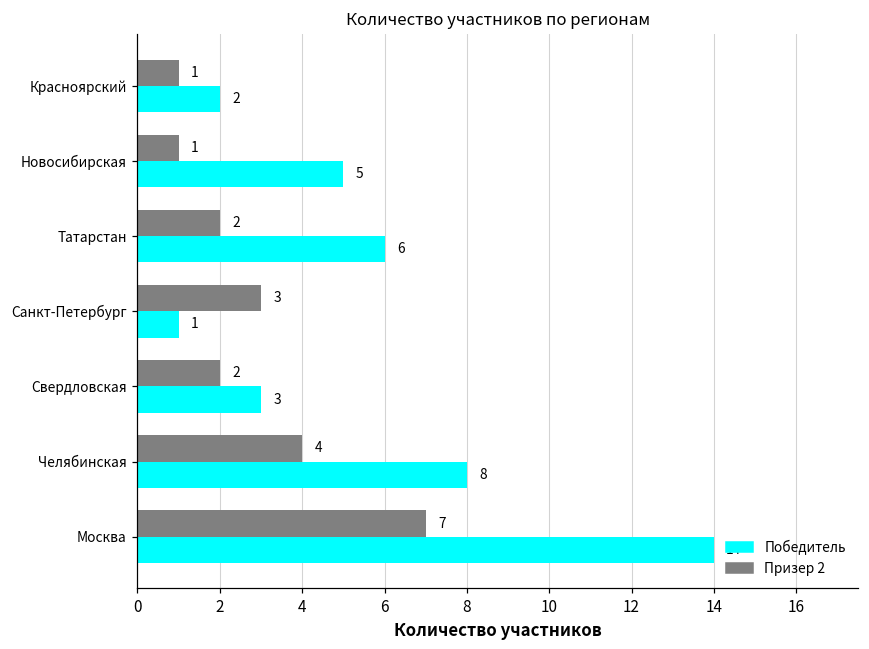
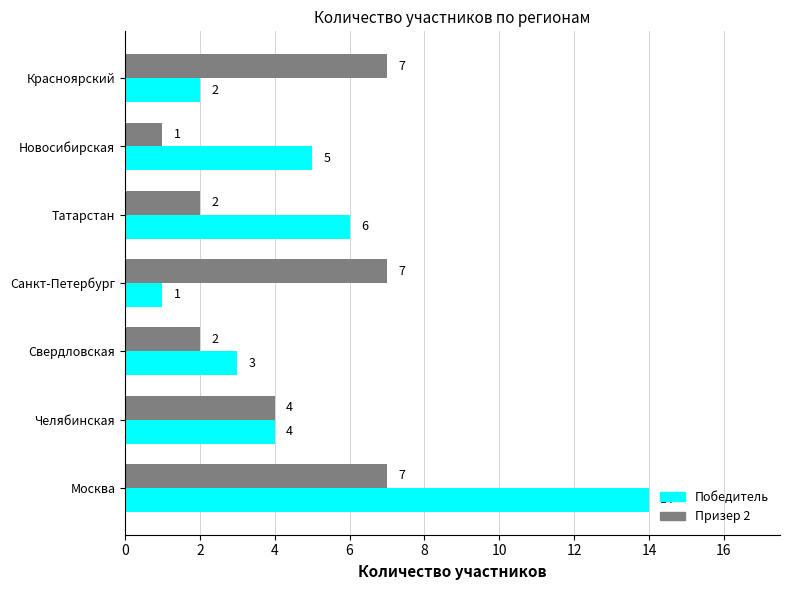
  {
    "Победитель": {
      "Красноярский": 2,
      "Новосибирская": 5,
      "Татарстан": 6,
      "Санкт-Петербург": 1,
      "Свердловская": 3,
-     "Челябинская": 8,
+     "Челябинская": 4,
      "Москва": 14
    },
    "Призер 2": {
-     "Красноярский": 1,
+     "Красноярский": 7,
      "Новосибирская": 1,
      "Татарстан": 2,
-     "Санкт-Петербург": 3,
+     "Санкт-Петербург": 7,
      "Свердловская": 2,
      "Челябинская": 4,
      "Москва": 7
    }
  }
